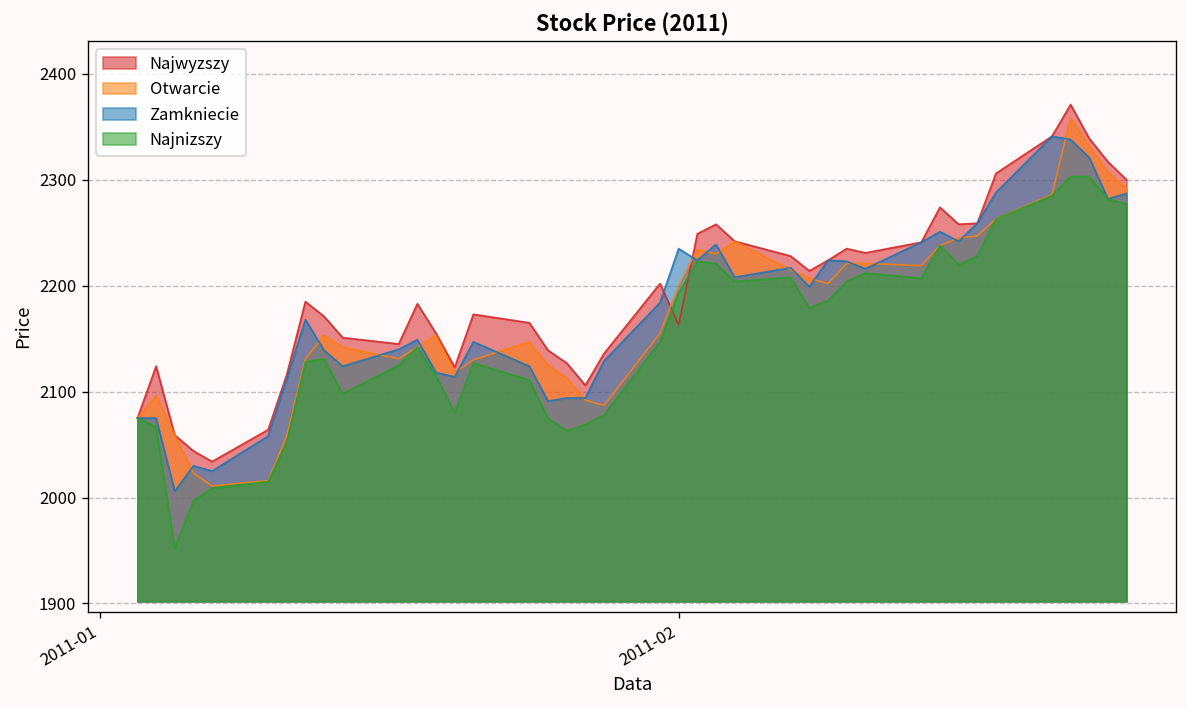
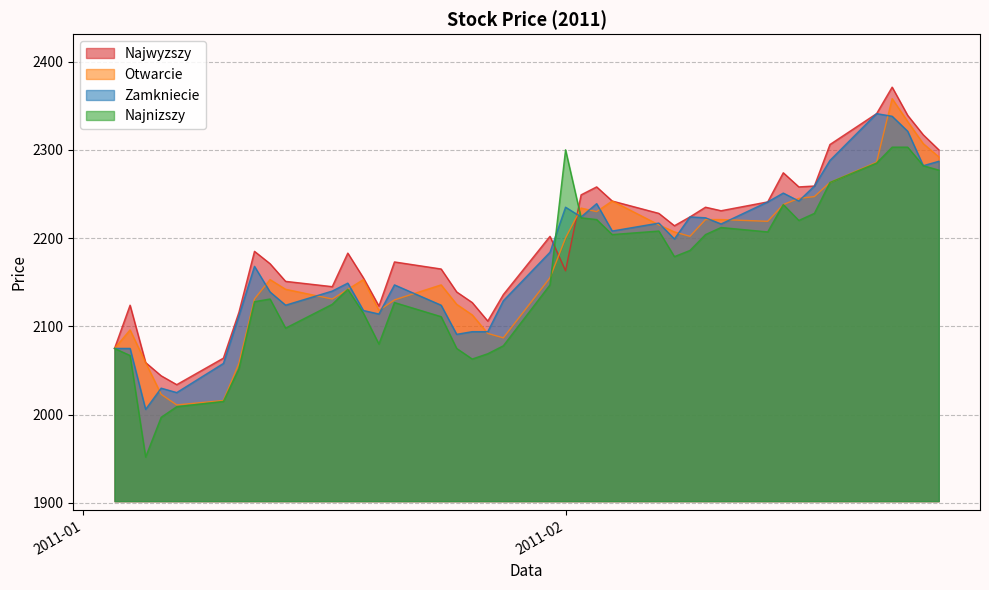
  {
    "Najwyzszy": {
      "2011-02": 2160
    },
    "Otwarcie": {
      "2011-02": 2200
    },
    "Zamkniecie": {
      "2011-02": 2240
    },
    "Najnizszy": {
-     "2011-02": 2190
+     "2011-02": 2300
    }
  }
